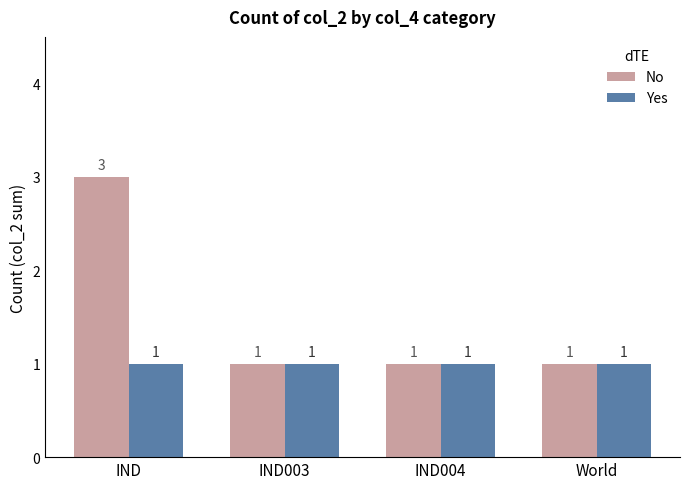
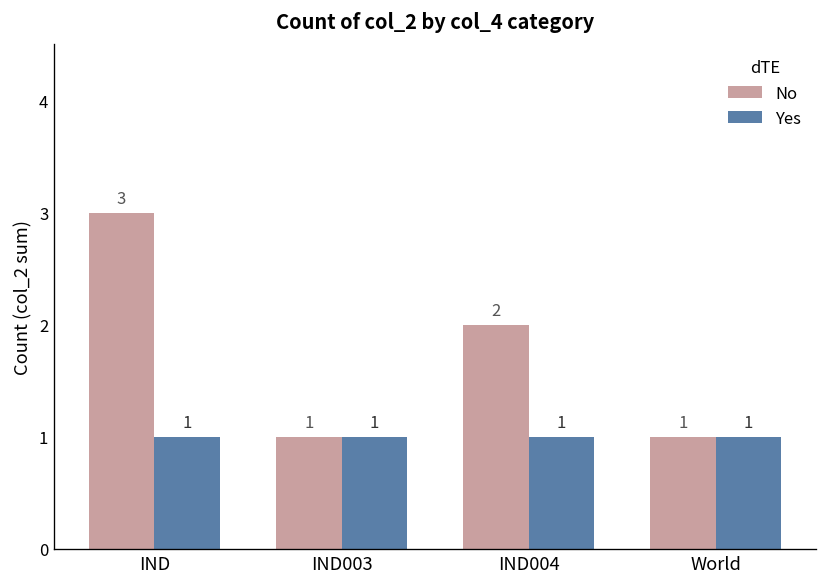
  {
    "No": {
      "IND": 3,
      "IND003": 1,
-     "IND004": 1,
+     "IND004": 2,
      "World": 1
    },
    "Yes": {
      "IND": 1,
      "IND003": 1,
      "IND004": 1,
      "World": 1
    }
  }
